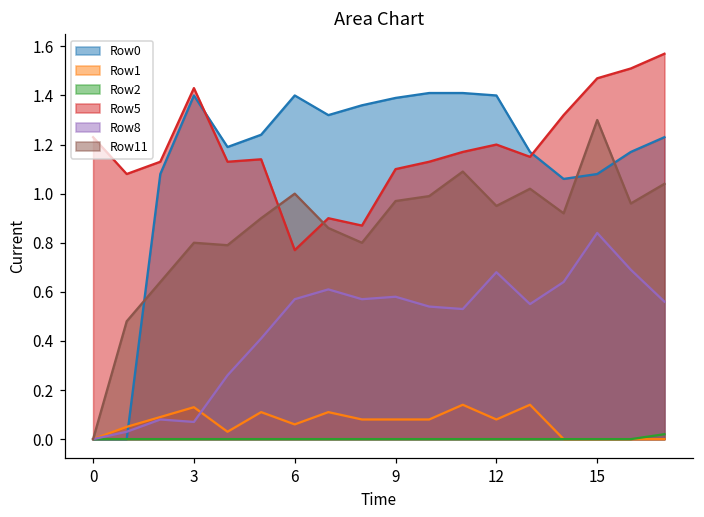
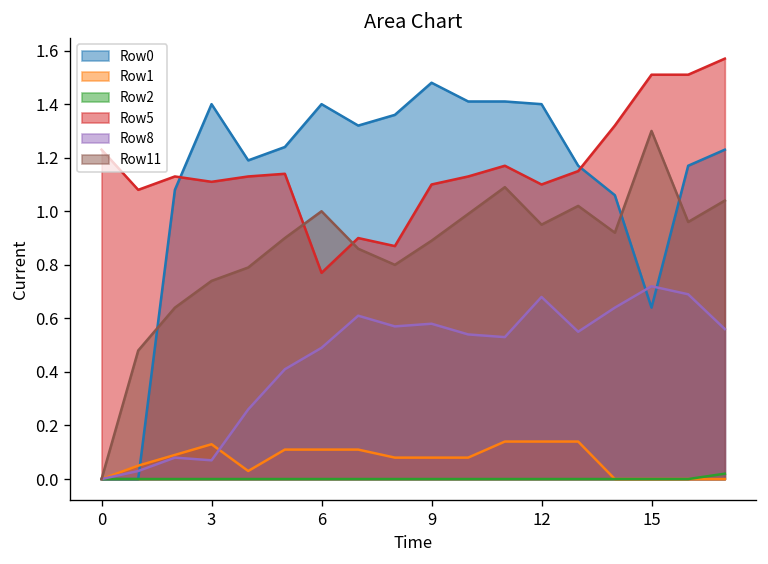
  {
    "Row0": {
      "3": 1.40,
      "6": 1.40,
-     "9": 1.39,
+     "9": 1.48,
      "12": 1.40,
-     "15": 1.08
+     "15": 0.64
    },
    "Row1": {
      "3": 0.13,
-     "6": 0.06,
+     "6": 0.11,
      "9": 0.08,
-     "12": 0.08
+     "12": 0.14
    },
    "Row2": {
      "3": 0.00,
      "6": 0.00,
      "9": 0.00,
      "12": 0.00
    },
    "Row5": {
-     "3": 1.43,
+     "3": 1.11,
      "6": 0.77,
      "9": 1.10,
-     "12": 1.2,
-     "15": 1.47
+     "12": 1.1,
+     "15": 1.51
    },
    "Row8": {
      "3": 0.07,
-     "6": 0.57,
+     "6": 0.49,
      "9": 0.58,
      "12": 0.68,
-     "15": 0.84
+     "15": 0.72
    },
    "Row11": {
-     "3": 0.80,
+     "3": 0.74,
      "6": 1.00,
-     "9": 0.97,
+     "9": 0.89,
      "12": 0.95,
      "15": 1.30
    }
  }
